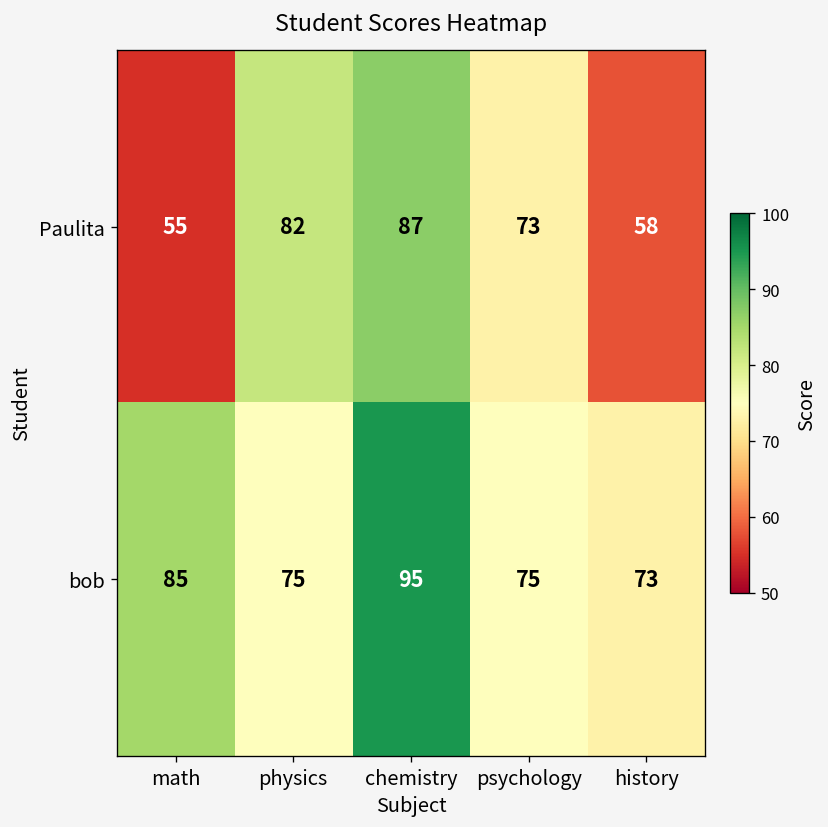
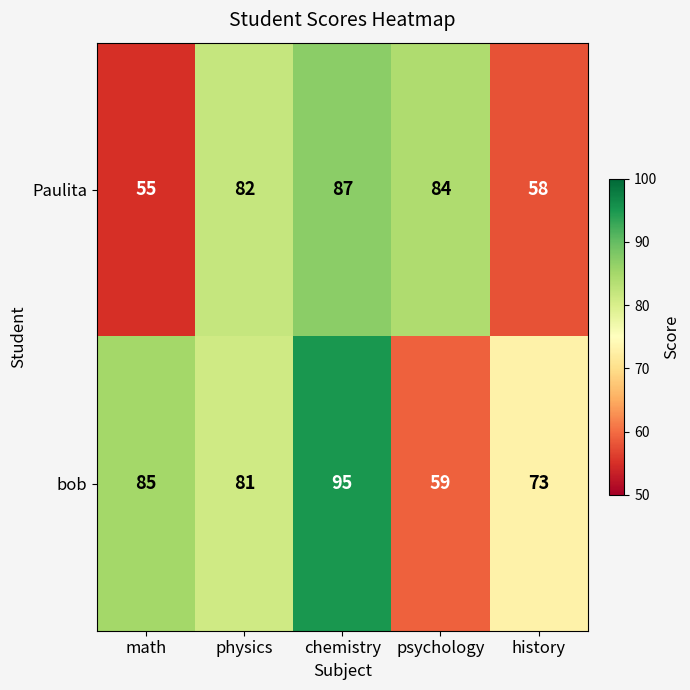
  {
    "Paulita": {
      "math": 55,
      "physics": 82,
      "chemistry": 87,
-     "psychology": 73,
+     "psychology": 84,
      "history": 58
    },
    "bob": {
      "math": 85,
-     "physics": 75,
+     "physics": 81,
      "chemistry": 95,
-     "psychology": 75,
+     "psychology": 59,
      "history": 73
    }
  }
